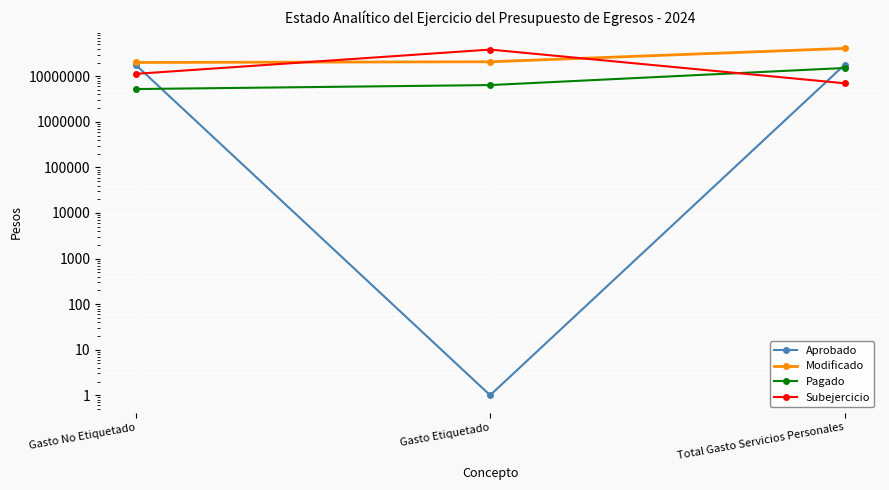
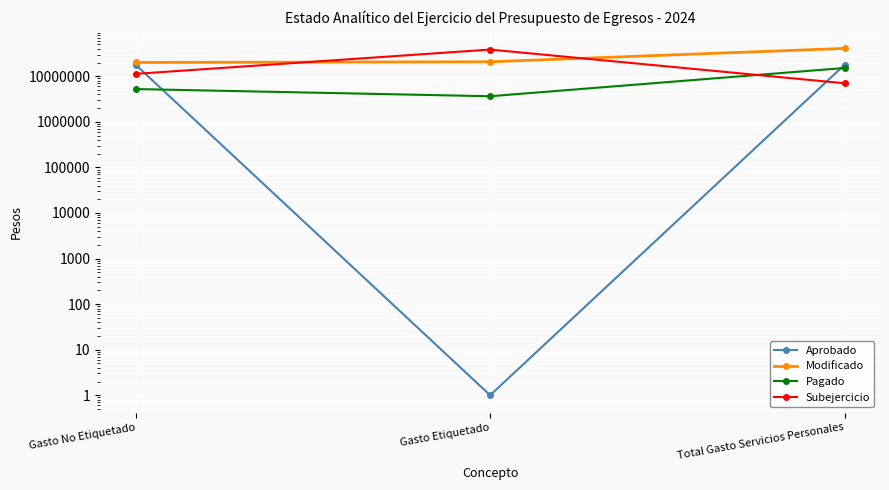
  {
    "Aprobado": {
      "Gasto Etiquetado": 1,
      "Total Gasto Servicios Personales": 18000000
    },
    "Modificado": {
      "Gasto Etiquetado": 20000000,
      "Total Gasto Servicios Personales": 40000000
    },
    "Pagado": {
      "Gasto No Etiquetado": 5000000,
-     "Gasto Etiquetado": 6000000,
+     "Gasto Etiquetado": 4000000,
      "Total Gasto Servicios Personales": 15000000
    },
    "Subejercicio": {
      "Gasto No Etiquetado": 11000000,
      "Gasto Etiquetado": 40000000,
      "Total Gasto Servicios Personales": 7000000
    }
  }
